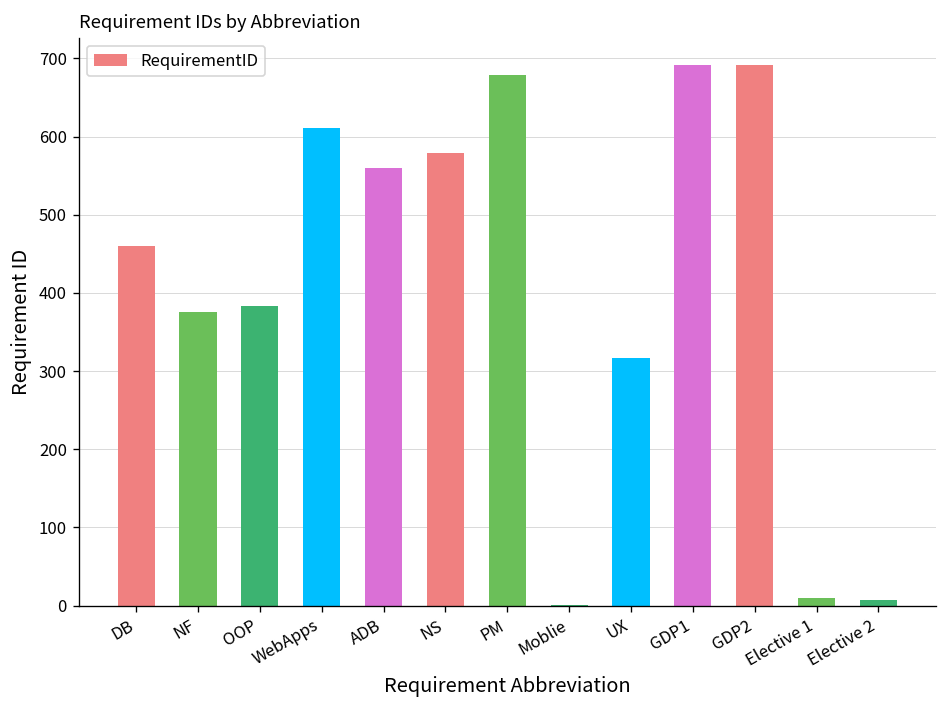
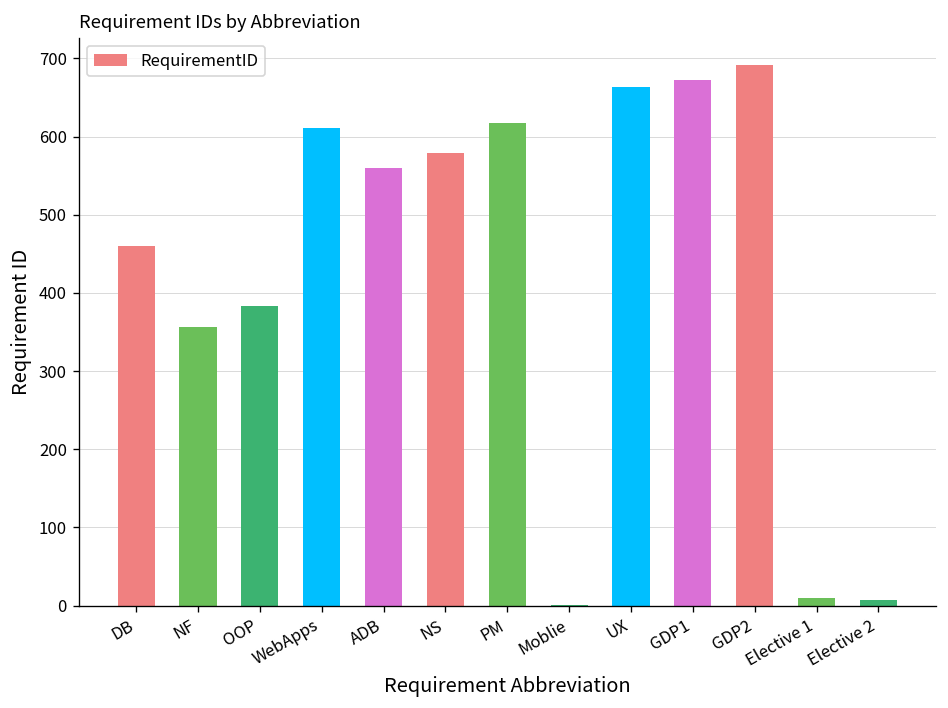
  {
    "DB": 460,
-   "NF": 380,
+   "NF": 360,
    "OOP": 380,
    "WebApps": 610,
    "ADB": 560,
    "NS": 580,
-   "PM": 680,
-   "UX": 320,
-   "GDP1": 690,
+   "PM": 620,
+   "UX": 660,
+   "GDP1": 670,
    "GDP2": 690,
    "Elective 1": 10,
    "Elective 2": 10
  }
